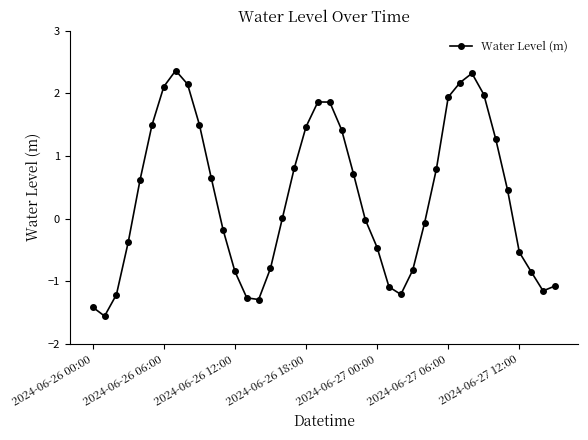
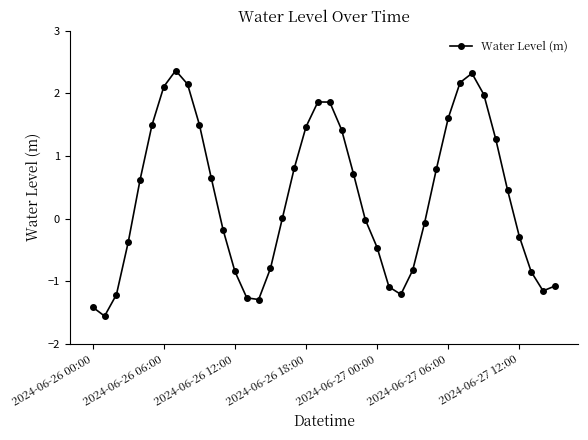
  {
    "2024-06-26 00:00": -1.4,
    "2024-06-26 06:00": 2.1,
    "2024-06-26 12:00": -0.8,
    "2024-06-26 18:00": 1.5,
    "2024-06-27 00:00": -0.5,
-   "2024-06-27 06:00": 1.9,
-   "2024-06-27 12:00": -0.5
+   "2024-06-27 06:00": 1.6,
+   "2024-06-27 12:00": -0.3
  }
